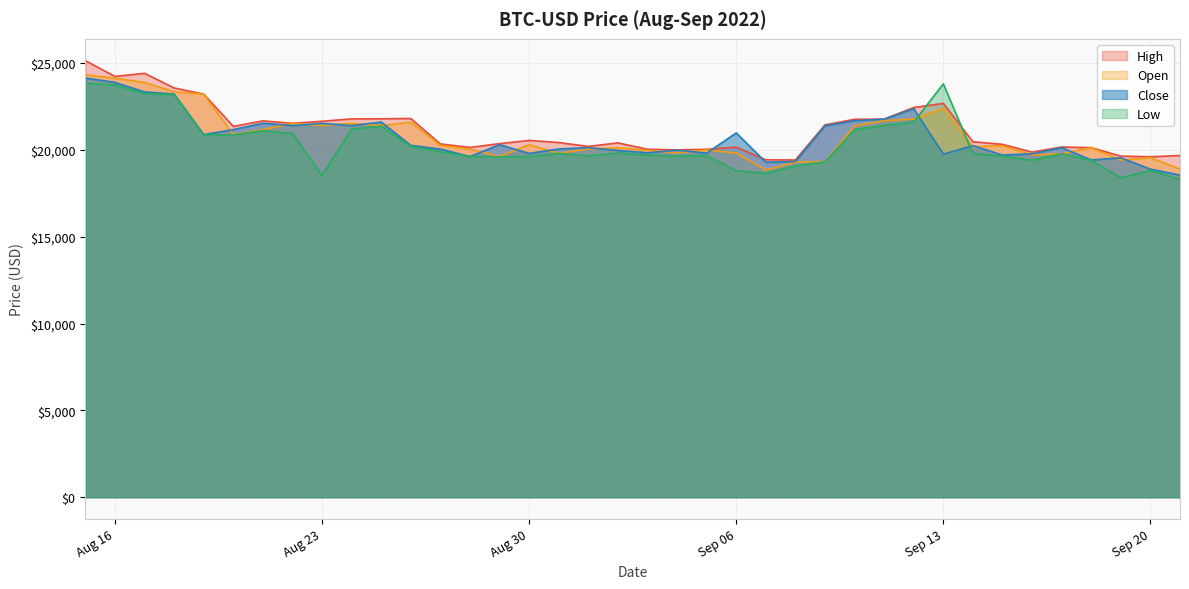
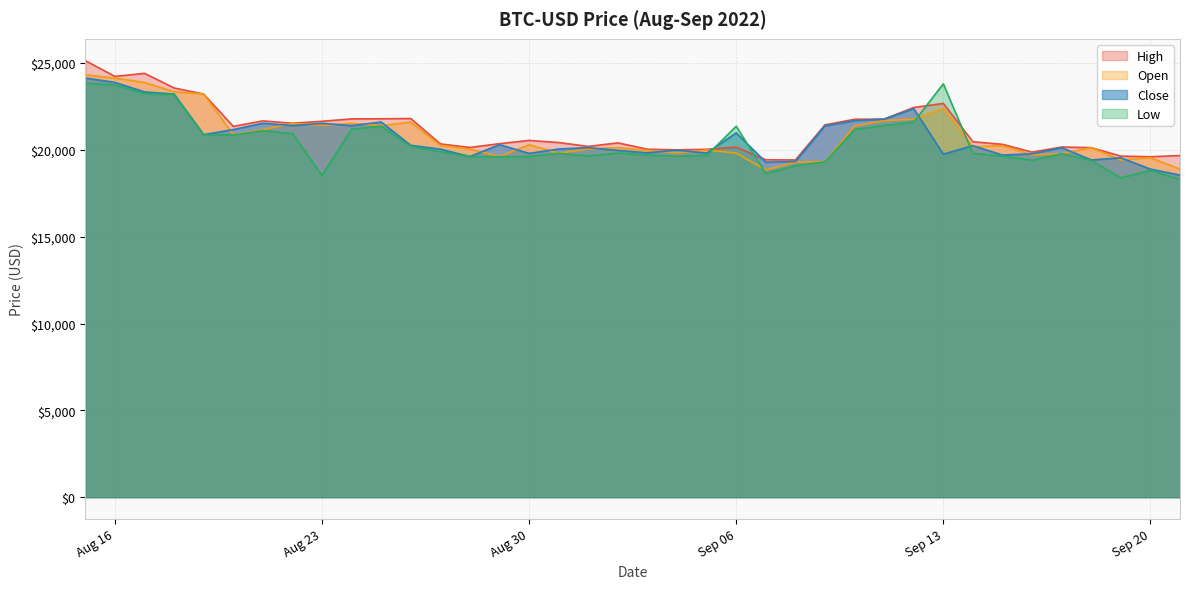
  {
    "Close": {
      "Aug 16": "$23,900",
      "Aug 30": "$19,800",
      "Sep 06": "$21,000",
      "Sep 13": "$19,800"
    },
    "Low": {
      "Aug 16": "$23,700",
      "Aug 23": "$18,500",
      "Aug 30": "$19,600",
-     "Sep 06": "$18,800",
+     "Sep 06": "$21,400",
      "Sep 13": "$23,800"
    }
  }
